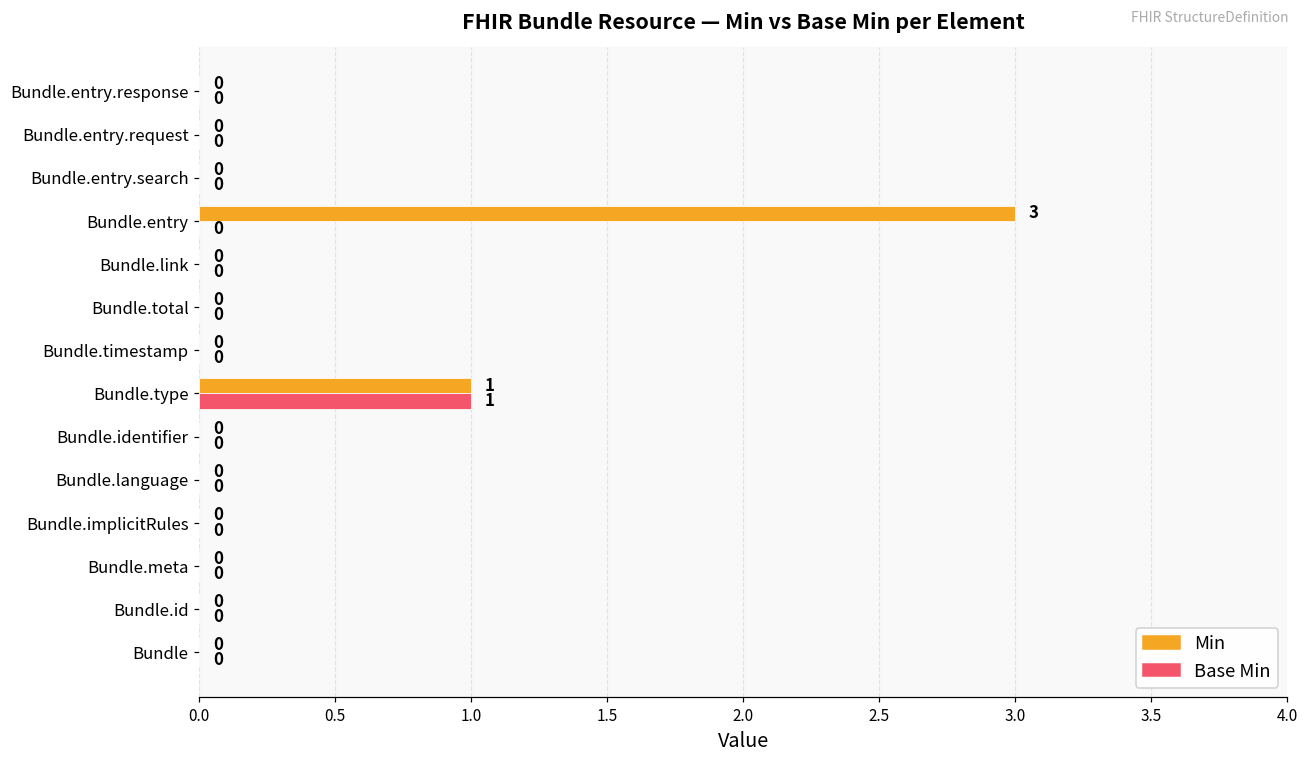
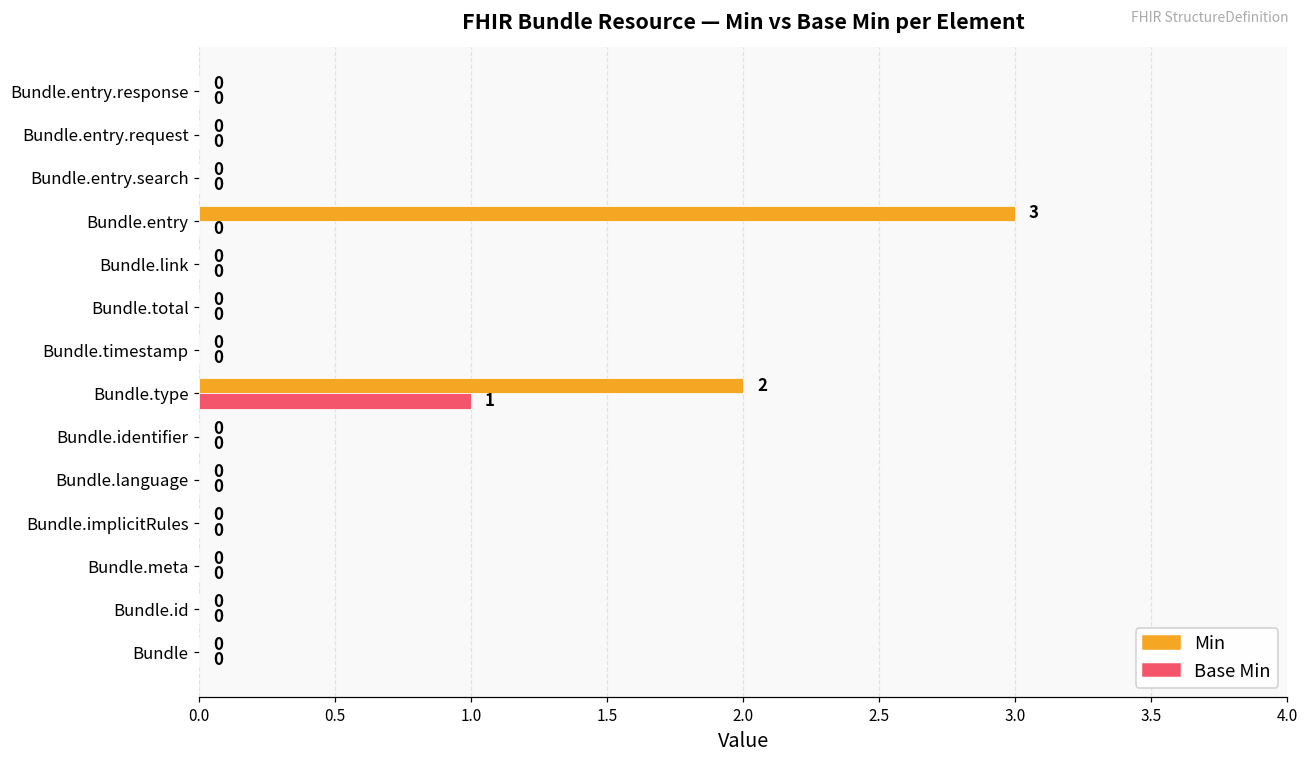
  {
    "Min": {
      "Bundle.entry.response": 0,
      "Bundle.entry.request": 0,
      "Bundle.entry.search": 0,
      "Bundle.entry": 3,
      "Bundle.link": 0,
      "Bundle.total": 0,
      "Bundle.timestamp": 0,
-     "Bundle.type": 1,
+     "Bundle.type": 2,
      "Bundle.identifier": 0,
      "Bundle.language": 0,
      "Bundle.implicitRules": 0,
      "Bundle.meta": 0,
      "Bundle.id": 0,
      "Bundle": 0
    },
    "Base Min": {
      "Bundle.entry.response": 0,
      "Bundle.entry.request": 0,
      "Bundle.entry.search": 0,
      "Bundle.entry": 0,
      "Bundle.link": 0,
      "Bundle.total": 0,
      "Bundle.timestamp": 0,
      "Bundle.type": 1,
      "Bundle.identifier": 0,
      "Bundle.language": 0,
      "Bundle.implicitRules": 0,
      "Bundle.meta": 0,
      "Bundle.id": 0,
      "Bundle": 0
    }
  }
